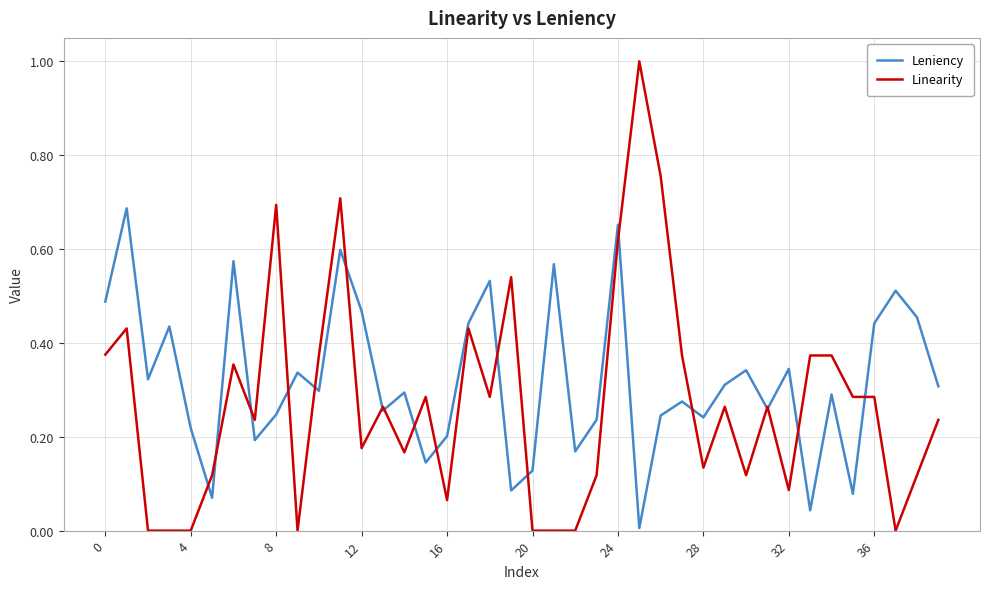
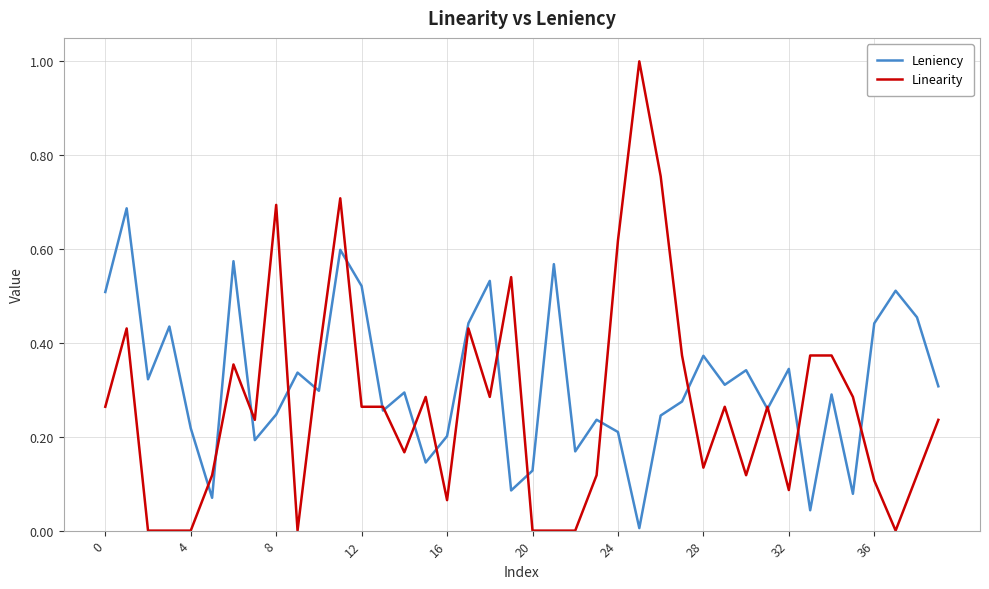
  {
    "Leniency": {
-     "0": 0.49,
+     "0": 0.51,
      "4": 0.22,
      "8": 0.25,
-     "12": 0.47,
+     "12": 0.52,
      "16": 0.20,
      "20": 0.13,
-     "24": 0.65,
-     "28": 0.24,
+     "24": 0.21,
+     "28": 0.37,
      "32": 0.34,
      "36": 0.44
    },
    "Linearity": {
-     "0": 0.38,
+     "0": 0.26,
      "4": 0.00,
      "8": 0.69,
-     "12": 0.18,
+     "12": 0.26,
      "16": 0.06,
      "20": 0.00,
      "24": 0.62,
      "28": 0.13,
      "32": 0.09,
-     "36": 0.28
+     "36": 0.11
    }
  }
